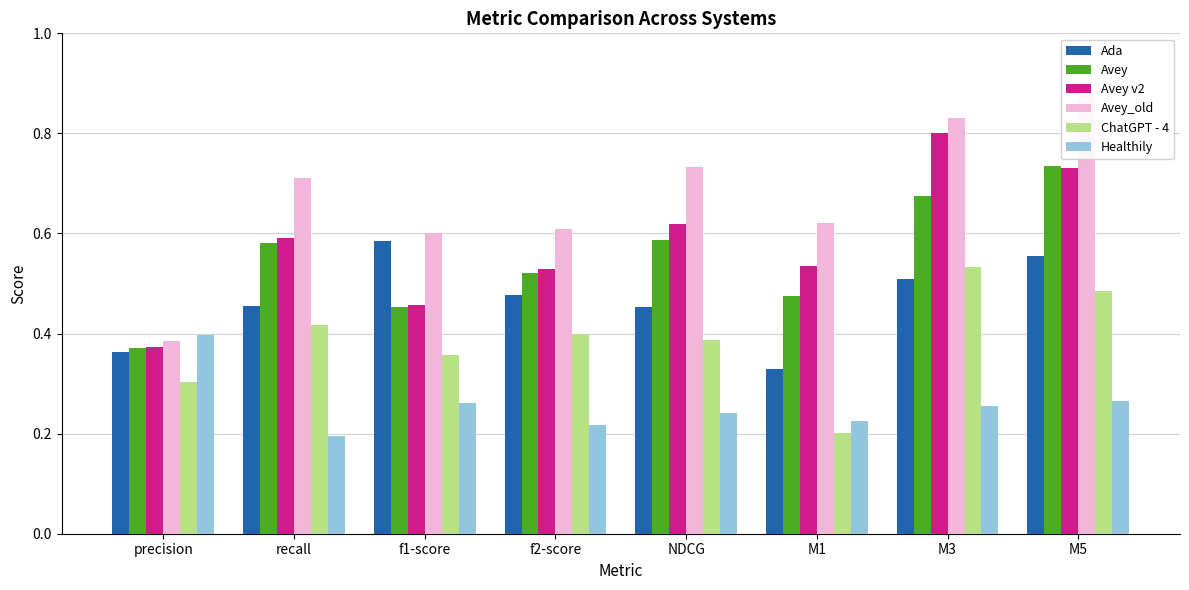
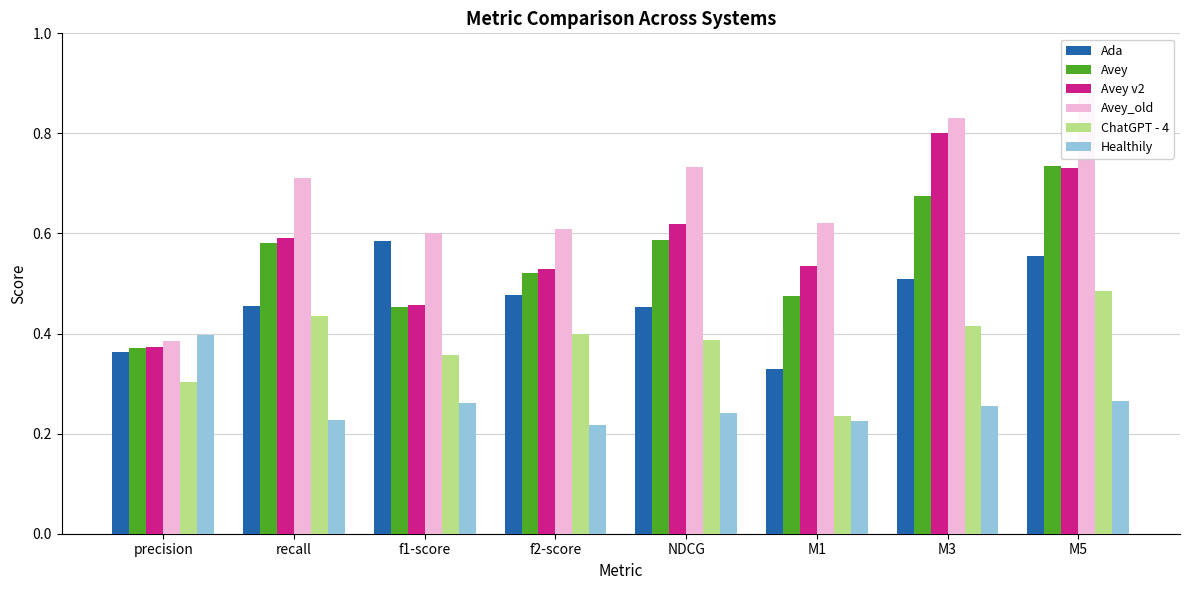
  {
    "Ada": {
      "precision": 0.36,
      "recall": 0.46,
      "f1-score": 0.59,
      "f2-score": 0.48,
      "NDCG": 0.45,
      "M1": 0.33,
      "M3": 0.51,
      "M5": 0.56
    },
    "Avey": {
      "precision": 0.37,
      "recall": 0.58,
      "f1-score": 0.45,
      "f2-score": 0.52,
      "NDCG": 0.59,
      "M1": 0.48,
      "M3": 0.68,
      "M5": 0.74
    },
    "Avey v2": {
      "precision": 0.37,
      "recall": 0.59,
      "f1-score": 0.46,
      "f2-score": 0.53,
      "NDCG": 0.62,
      "M1": 0.54,
      "M3": 0.80,
      "M5": 0.73
    },
    "Avey_old": {
      "precision": 0.39,
      "recall": 0.71,
      "f1-score": 0.60,
      "f2-score": 0.61,
      "NDCG": 0.73,
      "M1": 0.62,
      "M3": 0.83
    },
    "ChatGPT - 4": {
      "precision": 0.30,
-     "recall": 0.42,
+     "recall": 0.44,
      "f1-score": 0.36,
      "f2-score": 0.40,
      "NDCG": 0.39,
-     "M1": 0.20,
-     "M3": 0.53,
+     "M1": 0.24,
+     "M3": 0.42,
      "M5": 0.49
    },
    "Healthily": {
      "precision": 0.40,
-     "recall": 0.20,
+     "recall": 0.23,
      "f1-score": 0.26,
      "f2-score": 0.22,
      "NDCG": 0.24,
      "M1": 0.23,
      "M3": 0.26,
      "M5": 0.27
    }
  }
